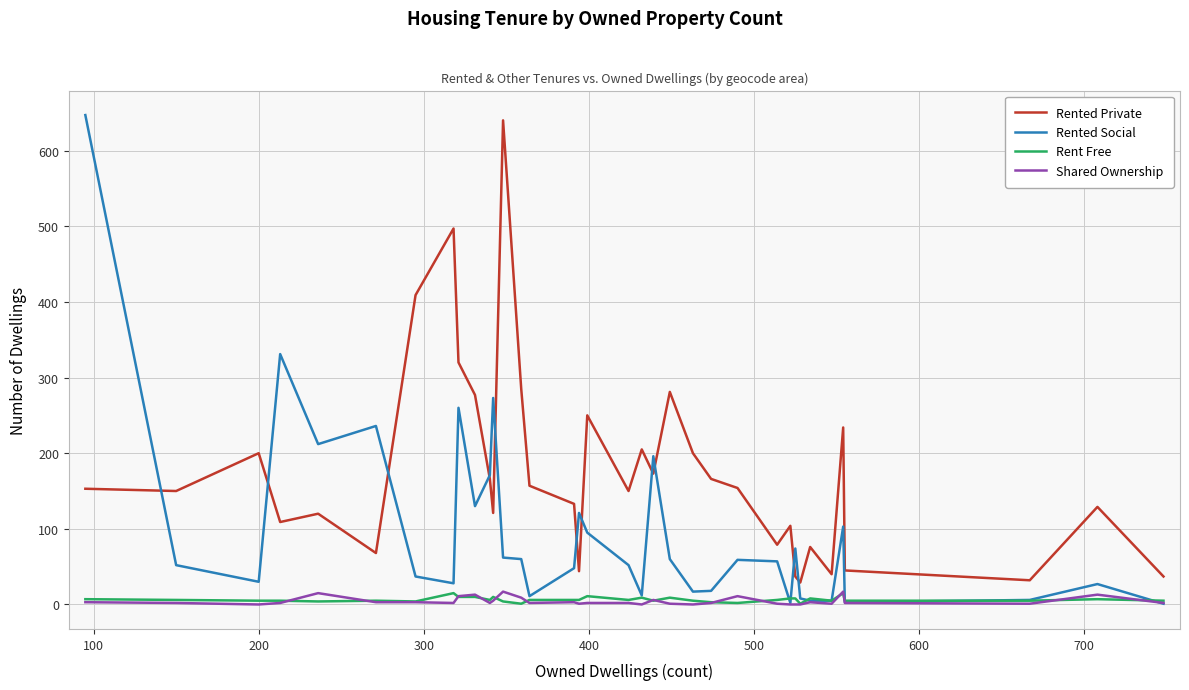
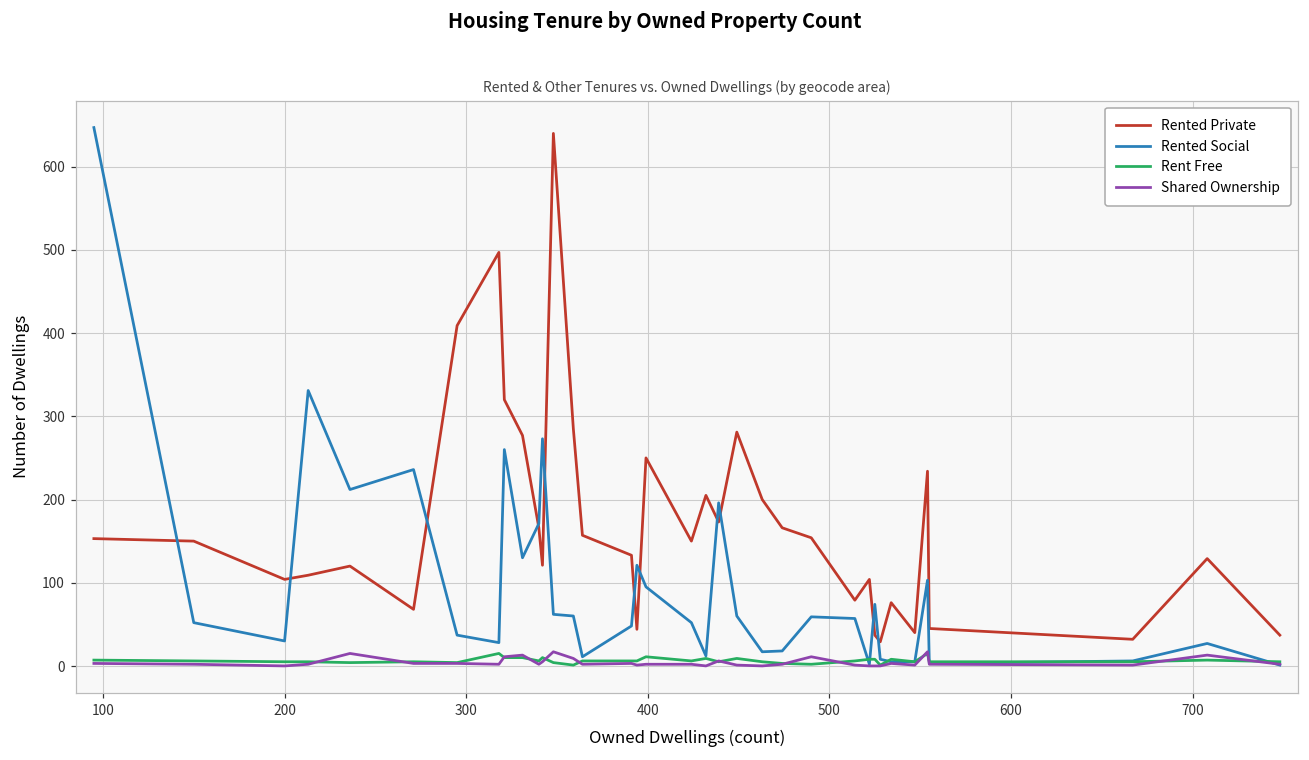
  {
    "Rented Private": {
-     "200": 200
+     "200": 100
    },
    "Rented Social": {
      "200": 30
    },
    "Rent Free": {
      "200": 10
    },
    "Shared Ownership": {
      "200": 0
    }
  }
